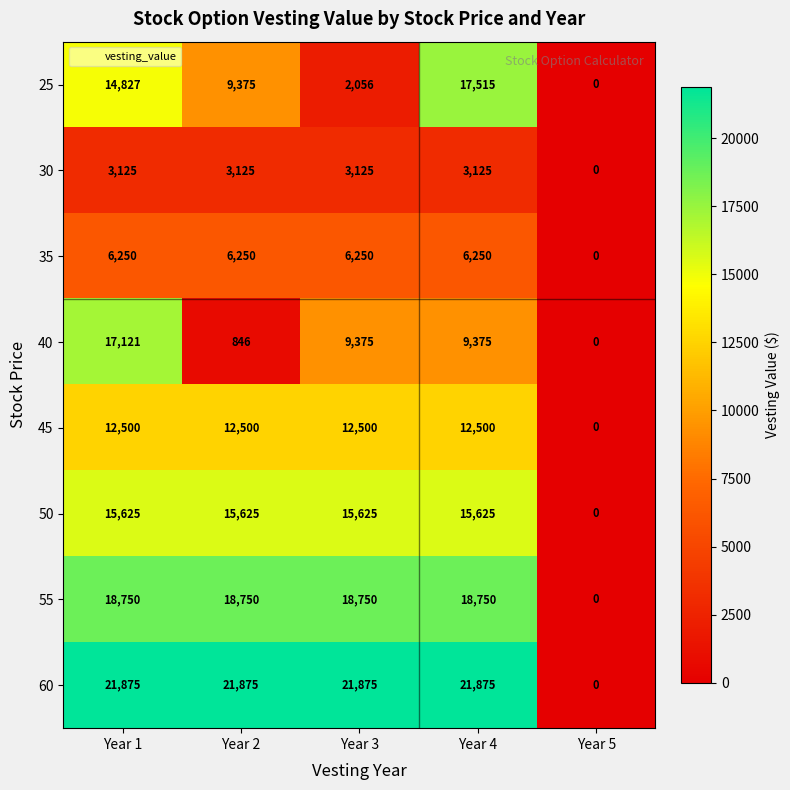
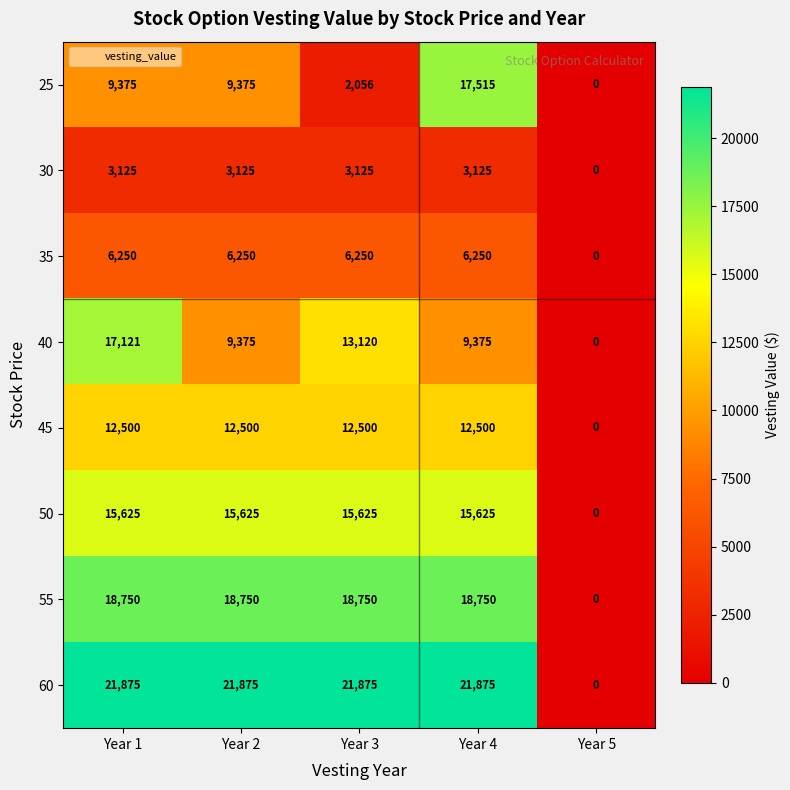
  {
    "25": {
-     "Year 1": "14,827",
+     "Year 1": "9,375",
      "Year 2": "9,375",
      "Year 3": "2,056",
      "Year 4": "17,515"
    },
    "30": {
      "Year 1": "3,125",
      "Year 2": "3,125",
      "Year 3": "3,125",
      "Year 4": "3,125",
      "Year 5": "0"
    },
    "35": {
      "Year 1": "6,250",
      "Year 2": "6,250",
      "Year 3": "6,250",
      "Year 4": "6,250",
      "Year 5": "0"
    },
    "40": {
      "Year 1": "17,121",
-     "Year 2": "846",
-     "Year 3": "9,375",
+     "Year 2": "9,375",
+     "Year 3": "13,120",
      "Year 4": "9,375",
      "Year 5": "0"
    },
    "45": {
      "Year 1": "12,500",
      "Year 2": "12,500",
      "Year 3": "12,500",
      "Year 4": "12,500",
      "Year 5": "0"
    },
    "50": {
      "Year 1": "15,625",
      "Year 2": "15,625",
      "Year 3": "15,625",
      "Year 4": "15,625",
      "Year 5": "0"
    },
    "55": {
      "Year 1": "18,750",
      "Year 2": "18,750",
      "Year 3": "18,750",
      "Year 4": "18,750",
      "Year 5": "0"
    },
    "60": {
      "Year 1": "21,875",
      "Year 2": "21,875",
      "Year 3": "21,875",
      "Year 4": "21,875",
      "Year 5": "0"
    }
  }
